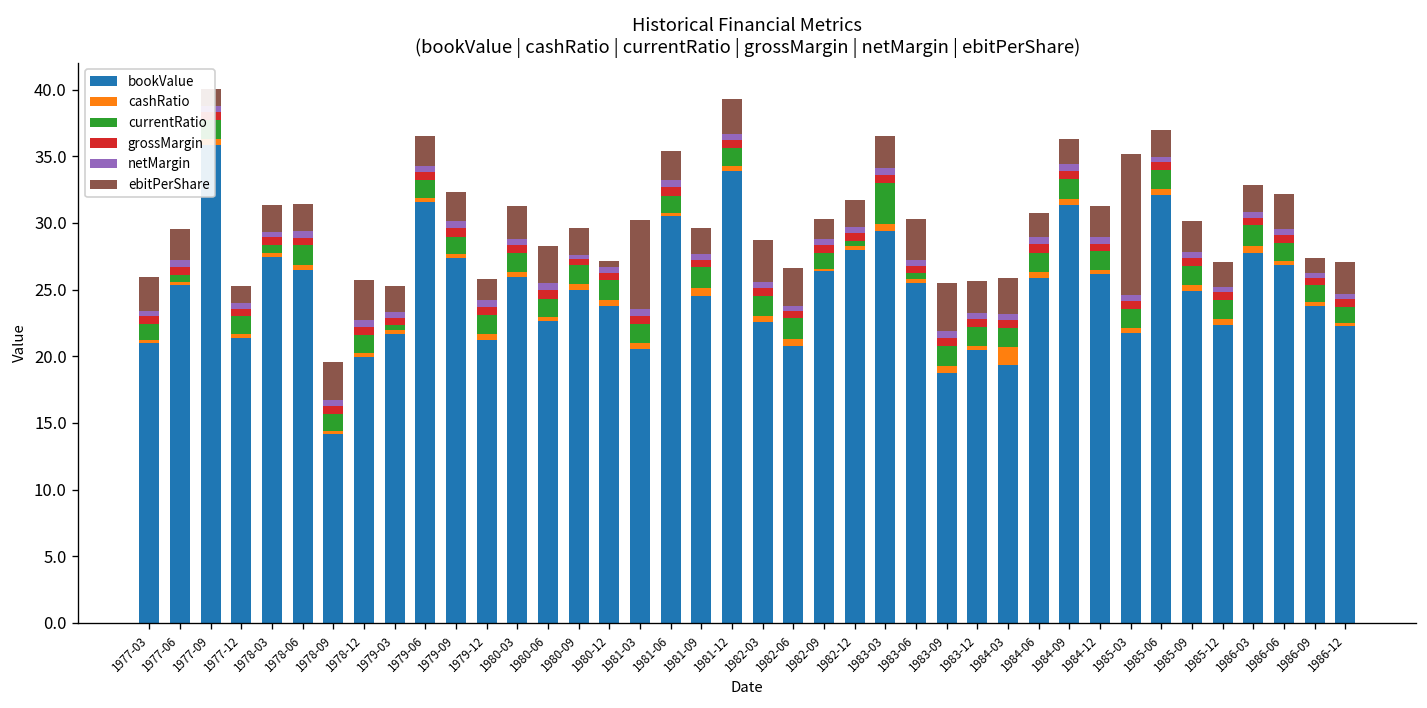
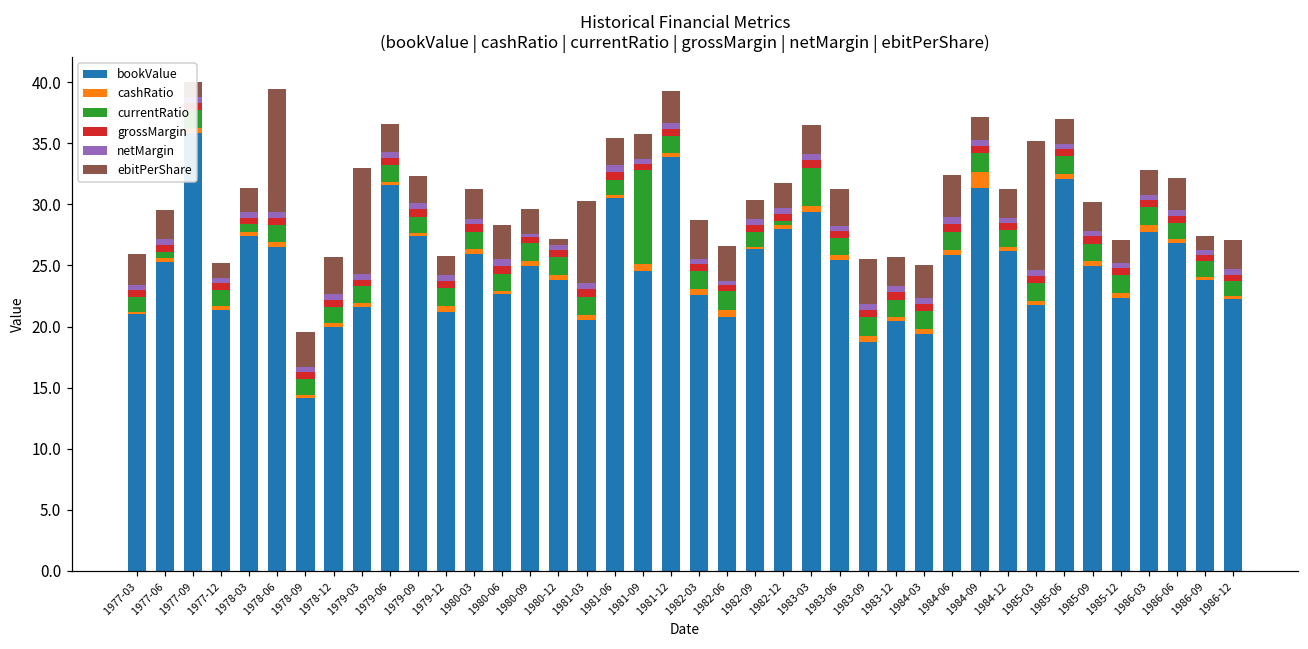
  {
    "cashRatio": {
      "1977-06": 0.3,
      "1977-12": 0.3,
      "1978-03": 0.3,
      "1978-06": 0.4,
      "1978-09": 0.3,
      "1978-12": 0.3,
      "1979-03": 0.3,
      "1979-06": 0.3,
      "1979-09": 0.3,
      "1979-12": 0.4,
      "1980-03": 0.4,
      "1980-06": 0.3,
      "1980-09": 0.4,
      "1980-12": 0.4,
      "1981-03": 0.4,
      "1981-09": 0.6,
      "1981-12": 0.3,
      "1982-03": 0.5,
      "1982-06": 0.5,
      "1982-12": 0.4,
      "1983-03": 0.5,
      "1983-06": 0.4,
      "1983-09": 0.5,
      "1983-12": 0.3,
-     "1984-03": 1.3,
+     "1984-03": 0.4,
      "1984-06": 0.4,
-     "1984-09": 0.5,
+     "1984-09": 1.3,
      "1984-12": 0.3,
      "1985-03": 0.4,
      "1985-06": 0.4,
      "1985-09": 0.4,
      "1985-12": 0.4,
      "1986-03": 0.5,
      "1986-06": 0.3,
      "1986-09": 0.3
    },
    "currentRatio": {
      "1977-03": 1.2,
      "1977-06": 0.5,
      "1977-12": 1.3,
      "1978-03": 0.6,
      "1978-06": 1.4,
      "1978-09": 1.3,
      "1978-12": 1.4,
-     "1979-03": 0.4,
+     "1979-03": 1.3,
      "1979-06": 1.3,
      "1979-09": 1.3,
      "1979-12": 1.5,
      "1980-03": 1.4,
      "1980-06": 1.3,
      "1980-09": 1.5,
      "1980-12": 1.5,
      "1981-03": 1.4,
      "1981-06": 1.3,
-     "1981-09": 1.6,
+     "1981-09": 7.7,
      "1981-12": 1.4,
      "1982-03": 1.5,
      "1982-06": 1.6,
      "1982-09": 1.2,
      "1982-12": 0.4,
      "1983-03": 3.1,
-     "1983-06": 0.4,
+     "1983-06": 1.4,
      "1983-09": 1.5,
      "1983-12": 1.4,
      "1984-03": 1.5,
      "1984-06": 1.5,
      "1984-09": 1.5,
      "1984-12": 1.4,
      "1985-03": 1.4,
      "1985-06": 1.5,
      "1985-09": 1.5,
      "1985-12": 1.5,
      "1986-03": 1.5,
      "1986-06": 1.3,
      "1986-09": 1.3,
      "1986-12": 1.2
    },
    "ebitPerShare": {
      "1977-03": 2.5,
      "1977-06": 2.3,
      "1977-12": 1.2,
      "1978-03": 2.0,
-     "1978-06": 2.1,
+     "1978-06": 10.1,
      "1978-09": 2.9,
      "1978-12": 3.0,
-     "1979-03": 1.9,
+     "1979-03": 8.8,
      "1979-06": 2.3,
      "1979-09": 2.2,
      "1979-12": 1.6,
      "1980-03": 2.4,
      "1980-06": 2.8,
      "1980-09": 2.0,
      "1980-12": 0.5,
      "1981-03": 6.7,
      "1981-06": 2.2,
      "1981-09": 2.0,
      "1981-12": 2.6,
      "1982-03": 3.2,
      "1982-06": 2.9,
      "1982-09": 1.6,
      "1982-12": 2.0,
      "1983-03": 2.4,
      "1983-06": 3.0,
      "1983-09": 3.6,
      "1983-12": 2.4,
      "1984-03": 2.7,
-     "1984-06": 1.8,
+     "1984-06": 3.4,
      "1984-09": 1.9,
      "1984-12": 2.4,
      "1985-03": 10.6,
      "1985-06": 2.0,
      "1985-09": 2.3,
      "1985-12": 1.9,
      "1986-03": 2.0,
      "1986-06": 2.6,
      "1986-09": 1.2,
      "1986-12": 2.4
    }
  }
